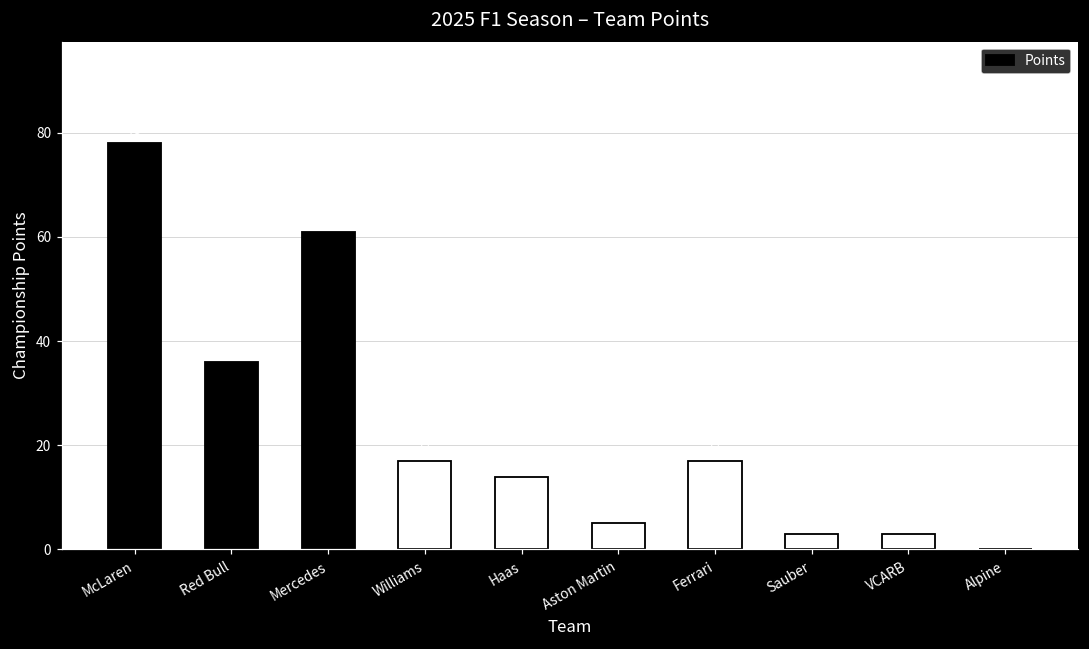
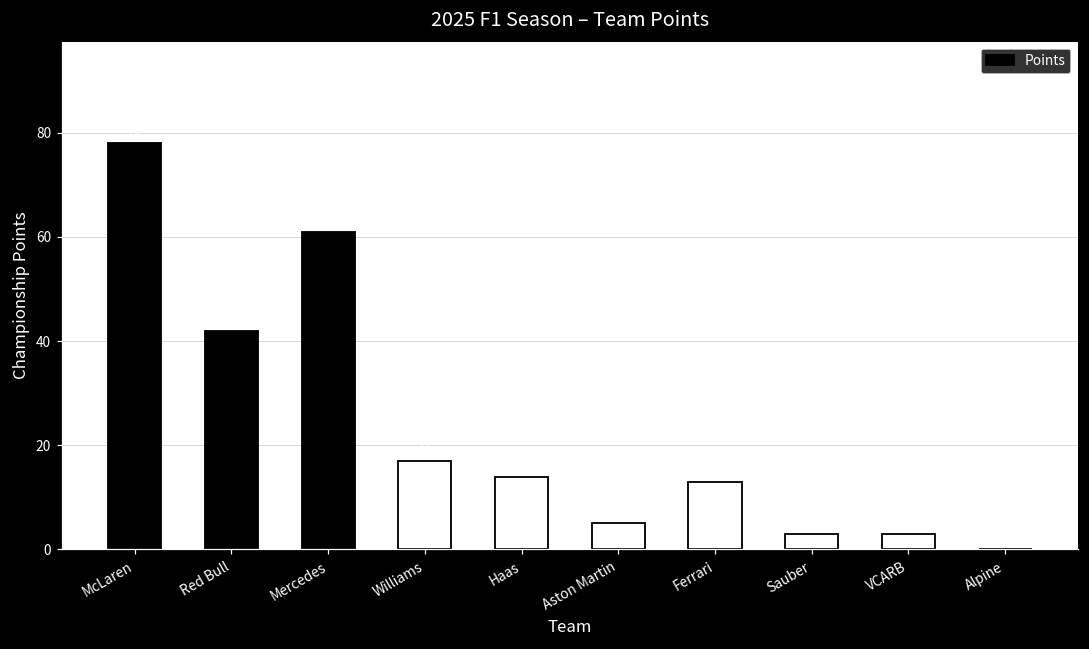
  {
    "McLaren": 78,
-   "Red Bull": 36,
+   "Red Bull": 42,
    "Mercedes": 61,
    "Williams": 17,
    "Haas": 14,
    "Aston Martin": 5,
-   "Ferrari": 17,
+   "Ferrari": 13,
    "Sauber": 3,
    "VCARB": 3,
    "Alpine": 0
  }
